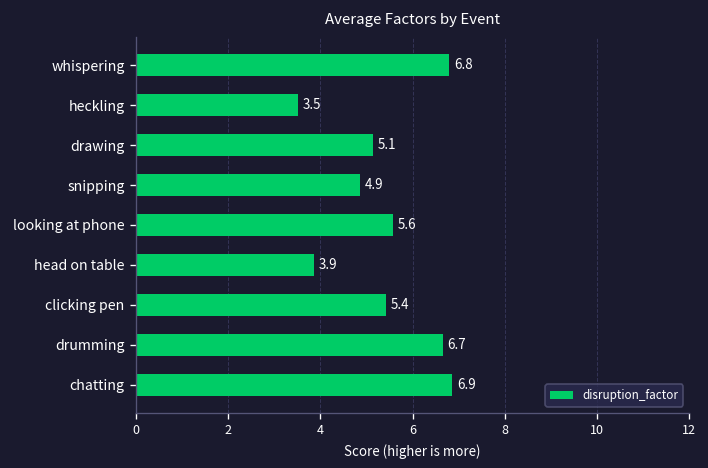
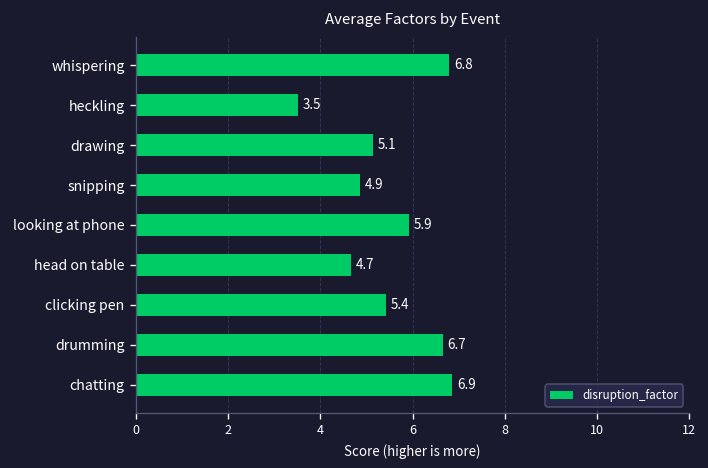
  {
    "whispering": 6.8,
    "heckling": 3.5,
    "drawing": 5.1,
    "snipping": 4.9,
-   "looking at phone": 5.6,
-   "head on table": 3.9,
+   "looking at phone": 5.9,
+   "head on table": 4.7,
    "clicking pen": 5.4,
    "drumming": 6.7,
    "chatting": 6.9
  }
